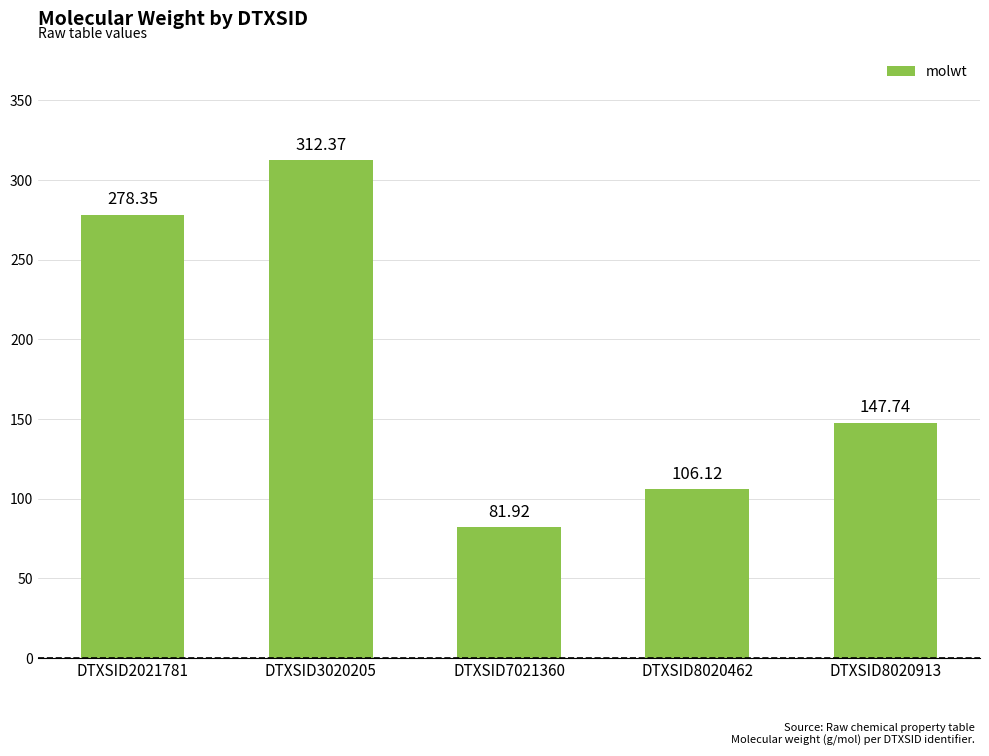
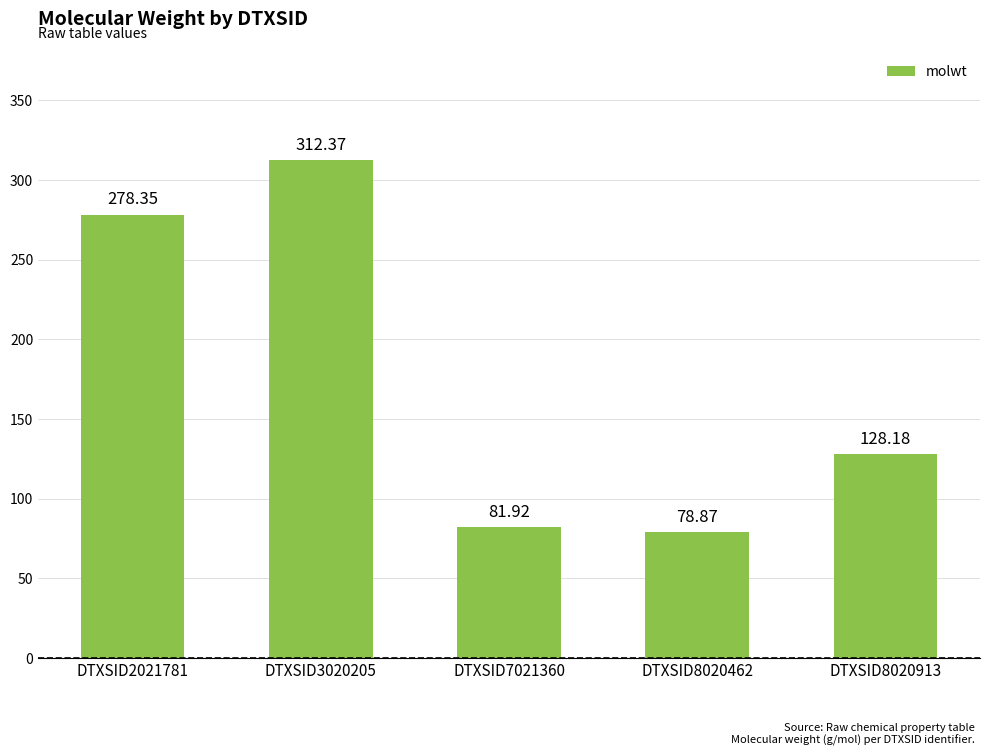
  {
    "DTXSID2021781": 278.35,
    "DTXSID3020205": 312.37,
    "DTXSID7021360": 81.92,
-   "DTXSID8020462": 106.12,
-   "DTXSID8020913": 147.74
+   "DTXSID8020462": 78.87,
+   "DTXSID8020913": 128.18
  }
